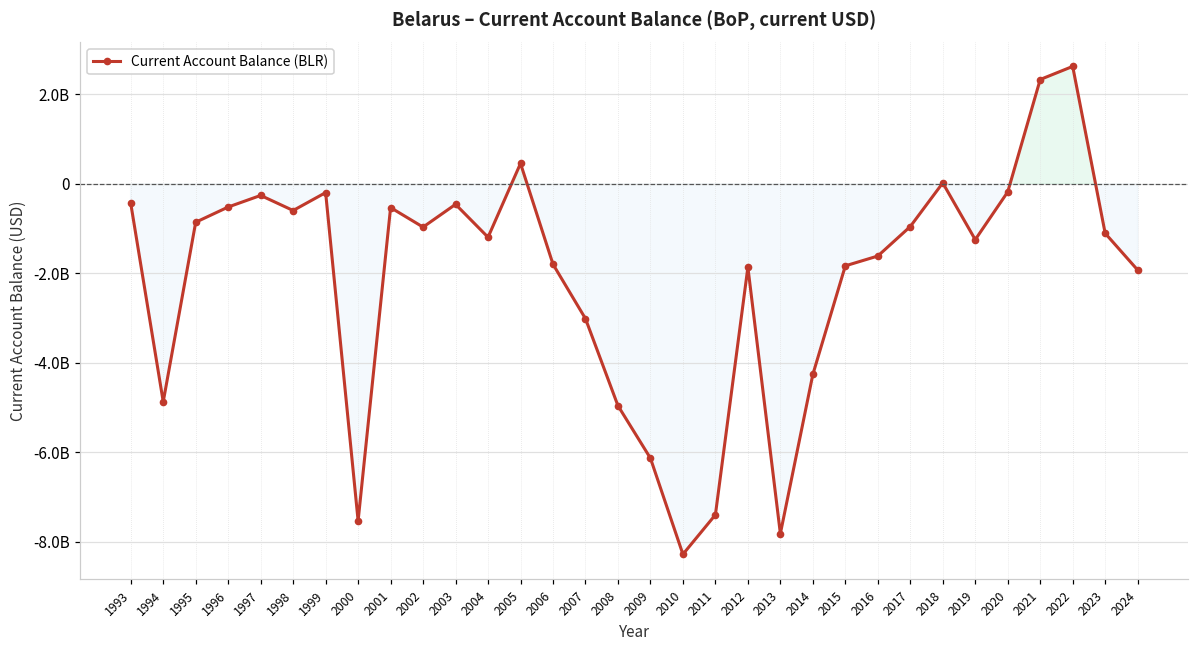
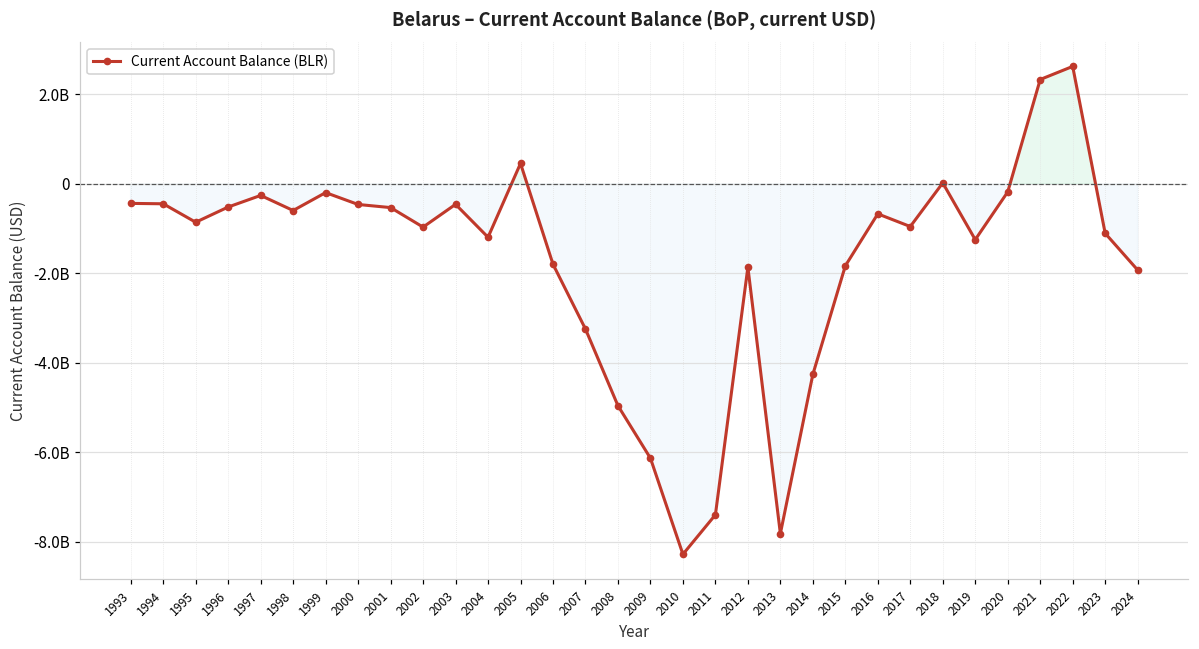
  {
    "1993": -400000000,
-   "1994": -4900000000,
+   "1994": -400000000,
    "1995": -900000000,
    "1996": -500000000,
    "1997": -300000000,
    "1998": -600000000,
    "1999": -200000000,
-   "2000": -7500000000,
+   "2000": -500000000,
    "2001": -500000000,
    "2002": -1000000000,
    "2003": -500000000,
    "2004": -1200000000,
    "2005": 500000000,
    "2006": -1800000000,
-   "2007": -3000000000,
+   "2007": -3200000000,
    "2008": -5000000000,
    "2009": -6100000000,
    "2010": -8300000000,
    "2011": -7400000000,
    "2012": -1900000000,
    "2013": -7800000000,
    "2014": -4300000000,
    "2015": -1800000000,
-   "2016": -1600000000,
+   "2016": -700000000,
    "2017": -1000000000,
    "2018": 0,
    "2019": -1200000000,
    "2020": -200000000,
    "2021": 2300000000,
    "2022": 2600000000,
    "2023": -1100000000,
    "2024": -1900000000
  }
